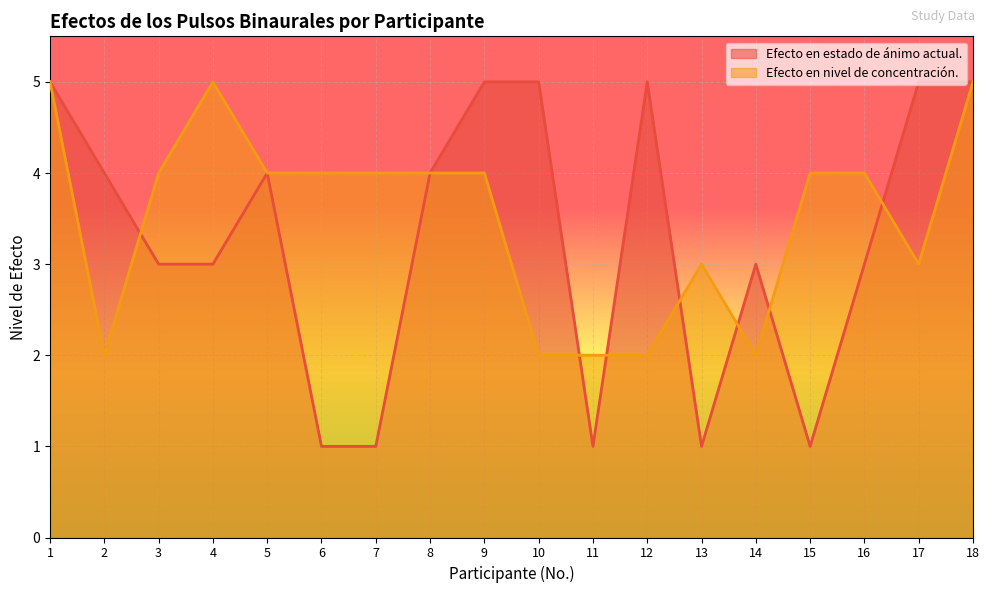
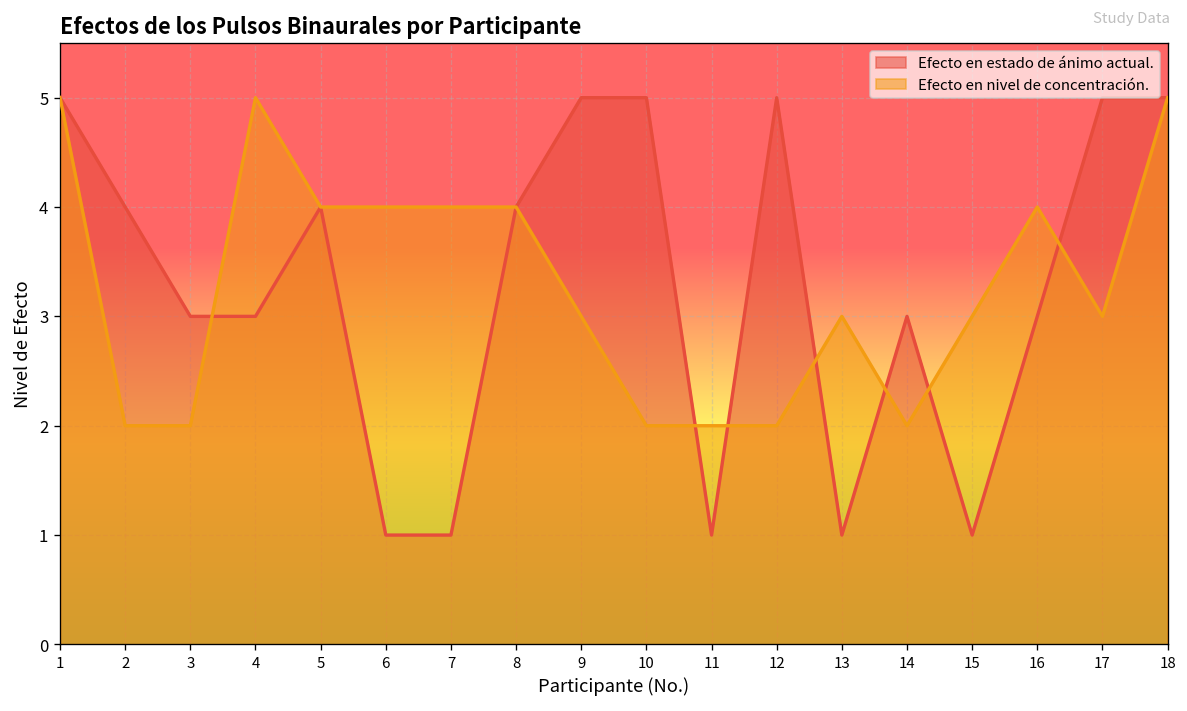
  {
    "Efecto en estado de ánimo actual.": {
      "2": 4,
      "3": 3,
      "4": 3,
      "6": 1,
      "7": 1,
      "9": 5,
      "10": 5,
      "11": 1,
      "12": 5,
      "13": 1,
      "14": 3,
      "15": 1,
      "16": 3
    },
    "Efecto en nivel de concentración.": {
      "2": 2,
-     "3": 4,
+     "3": 2,
      "4": 5,
      "6": 4,
      "7": 4,
-     "9": 4,
+     "9": 3,
      "10": 2,
      "11": 2,
      "12": 2,
      "13": 3,
      "14": 2,
-     "15": 4,
+     "15": 3,
      "16": 4,
      "17": 3
    }
  }
